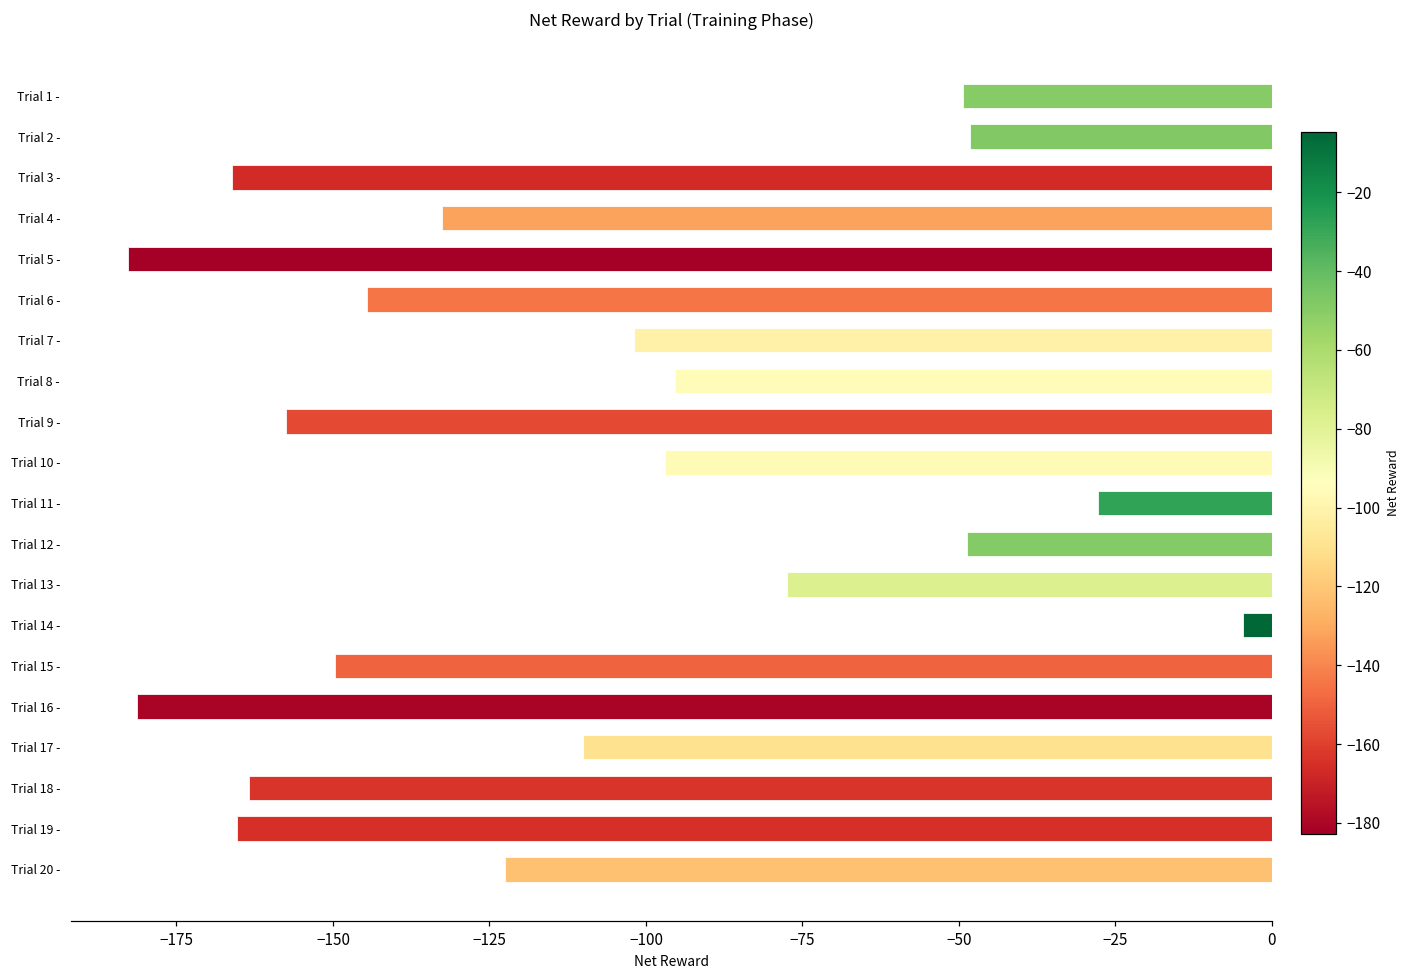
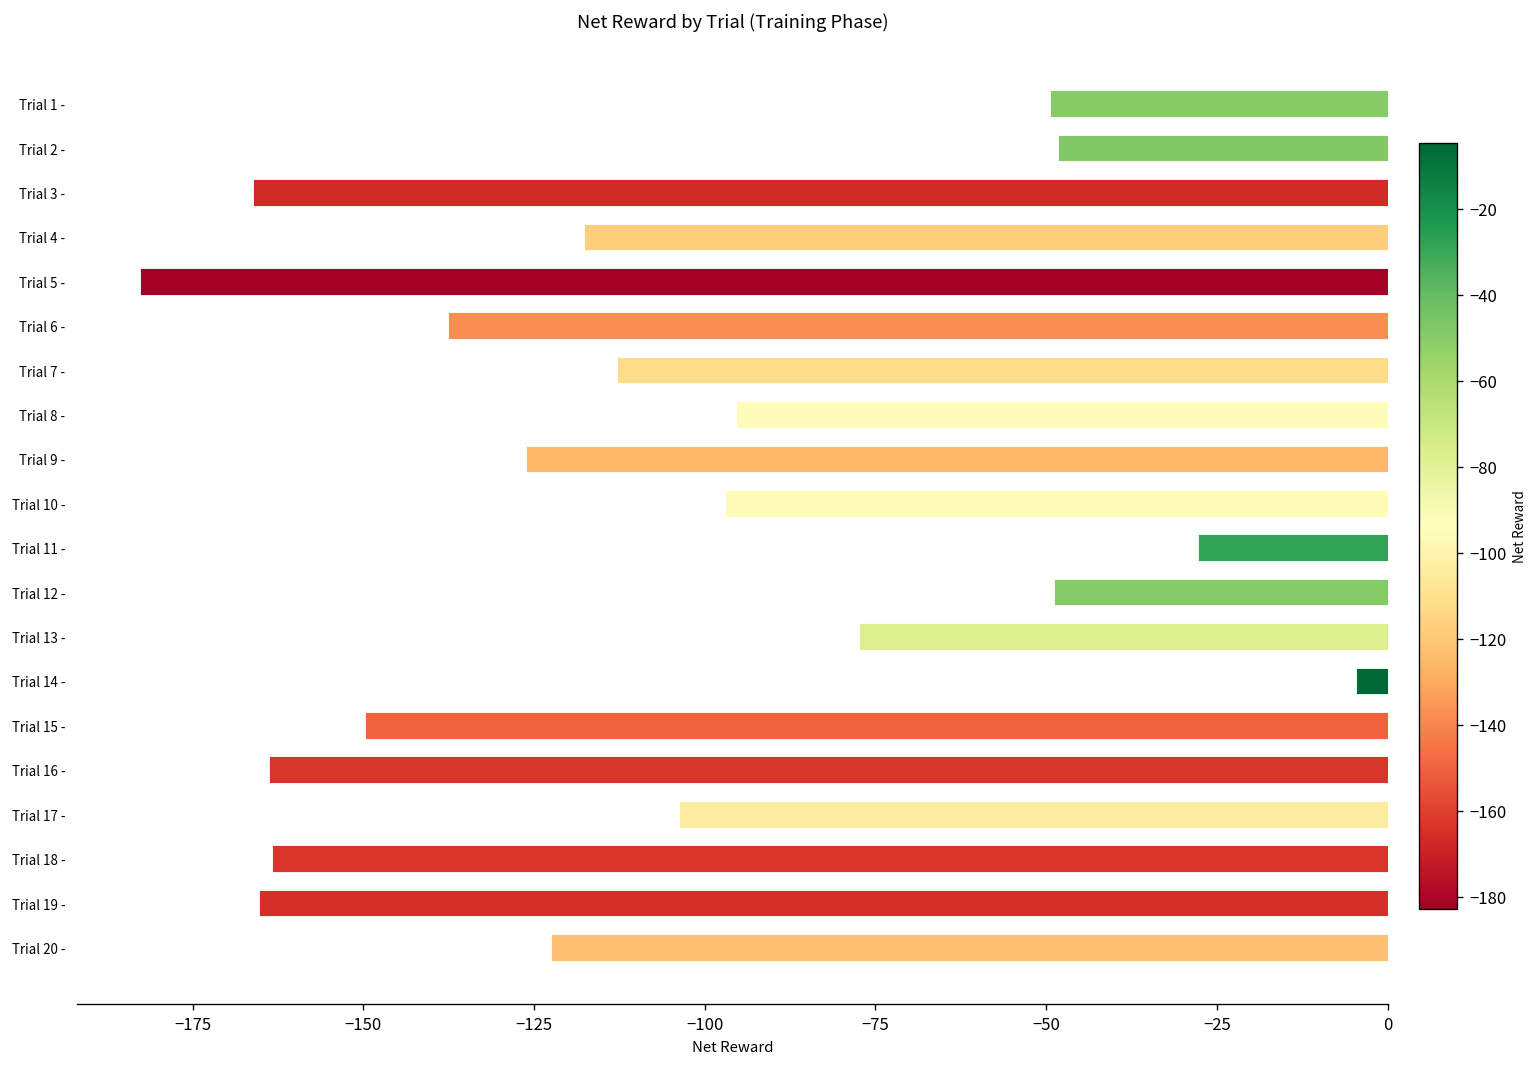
  {
    "Trial 1 -": -49,
    "Trial 2 -": -48,
    "Trial 3 -": -166,
-   "Trial 4 -": -133,
+   "Trial 4 -": -118,
    "Trial 5 -": -183,
-   "Trial 6 -": -145,
-   "Trial 7 -": -102,
+   "Trial 6 -": -138,
+   "Trial 7 -": -113,
    "Trial 8 -": -95,
-   "Trial 9 -": -158,
+   "Trial 9 -": -126,
    "Trial 10 -": -97,
    "Trial 11 -": -28,
    "Trial 12 -": -49,
    "Trial 13 -": -77,
    "Trial 14 -": -5,
    "Trial 15 -": -150,
-   "Trial 16 -": -181,
-   "Trial 17 -": -110,
+   "Trial 16 -": -164,
+   "Trial 17 -": -104,
    "Trial 18 -": -163,
    "Trial 19 -": -165,
    "Trial 20 -": -123
  }
